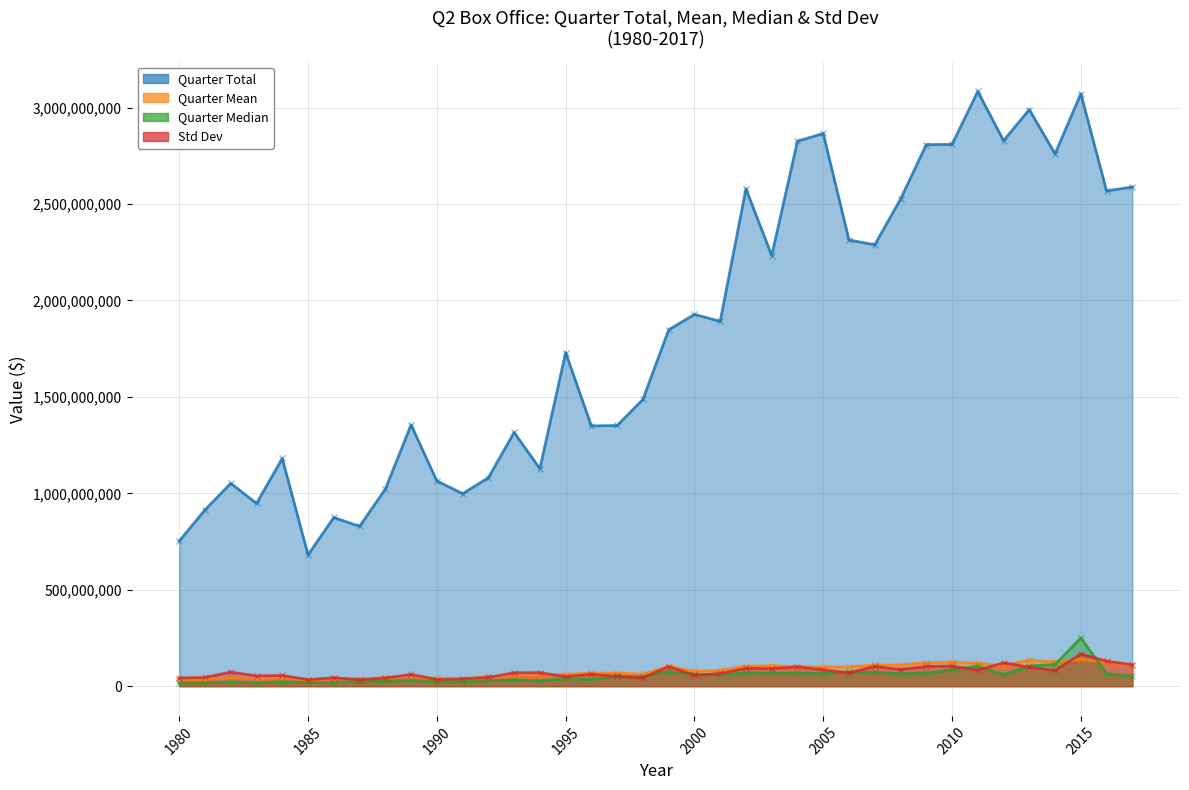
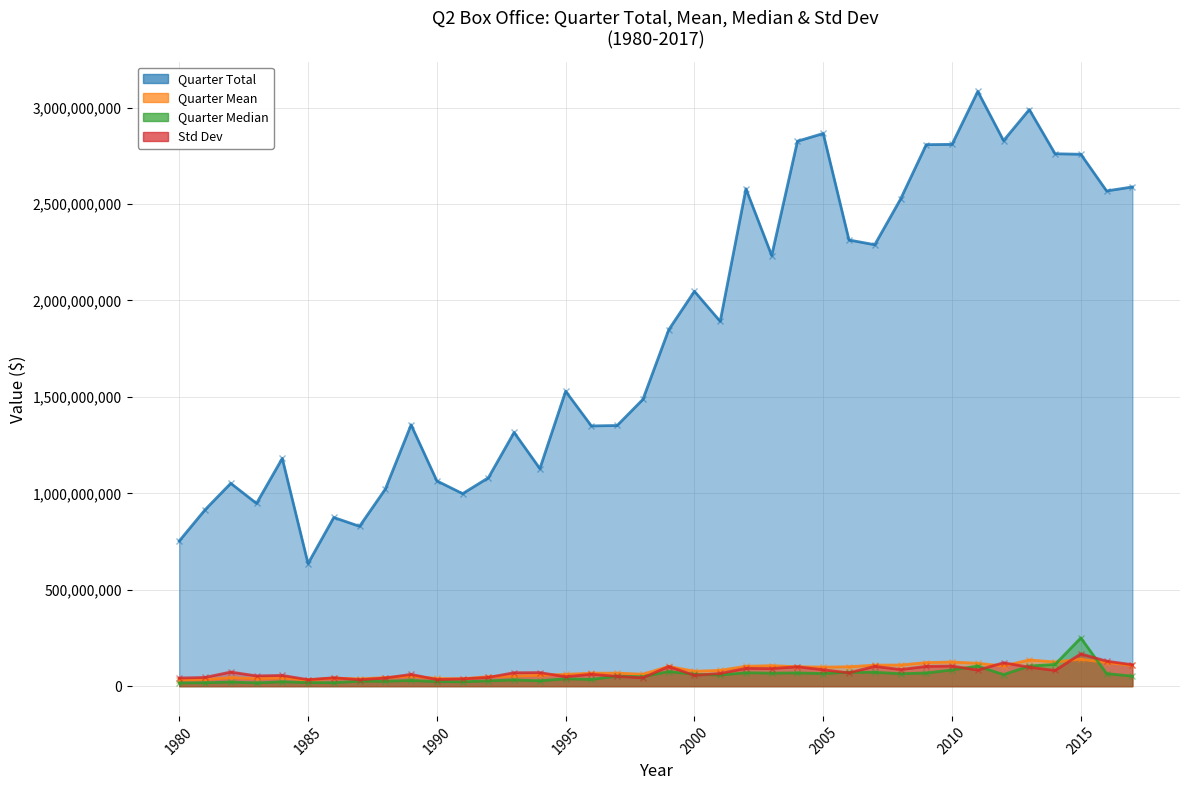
  {
    "Quarter Total": {
      "1980": "750,000,000",
-     "1985": "680,000,000",
+     "1985": "640,000,000",
      "1990": "1,060,000,000",
-     "1995": "1,730,000,000",
-     "2000": "1,930,000,000",
+     "1995": "1,530,000,000",
+     "2000": "2,050,000,000",
      "2005": "2,870,000,000",
      "2010": "2,810,000,000",
-     "2015": "3,070,000,000"
+     "2015": "2,760,000,000"
    },
    "Quarter Median": {
      "1980": "20,000,000",
      "1985": "20,000,000",
      "2005": "70,000,000",
      "2010": "80,000,000",
      "2015": "250,000,000"
    }
  }
